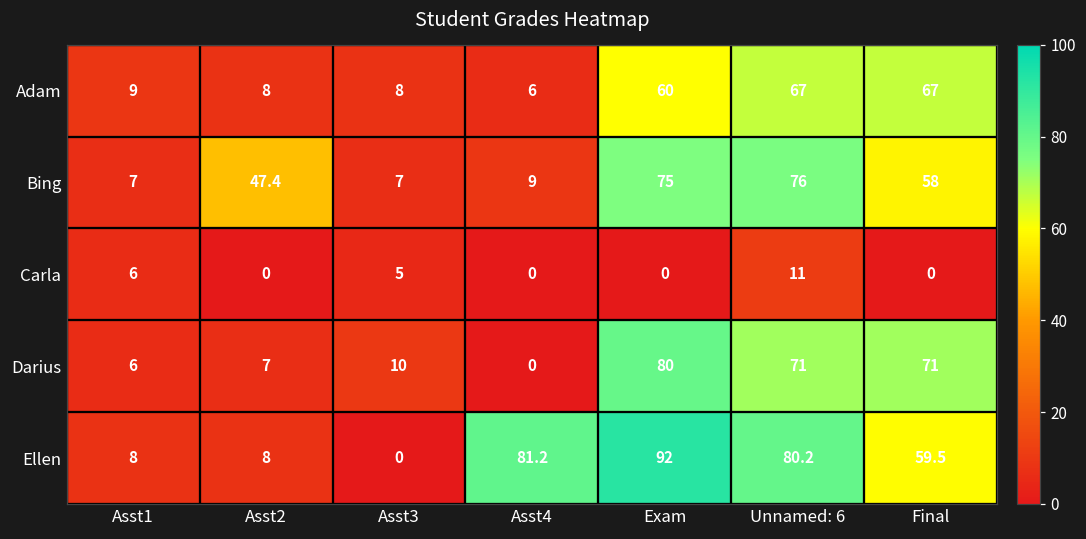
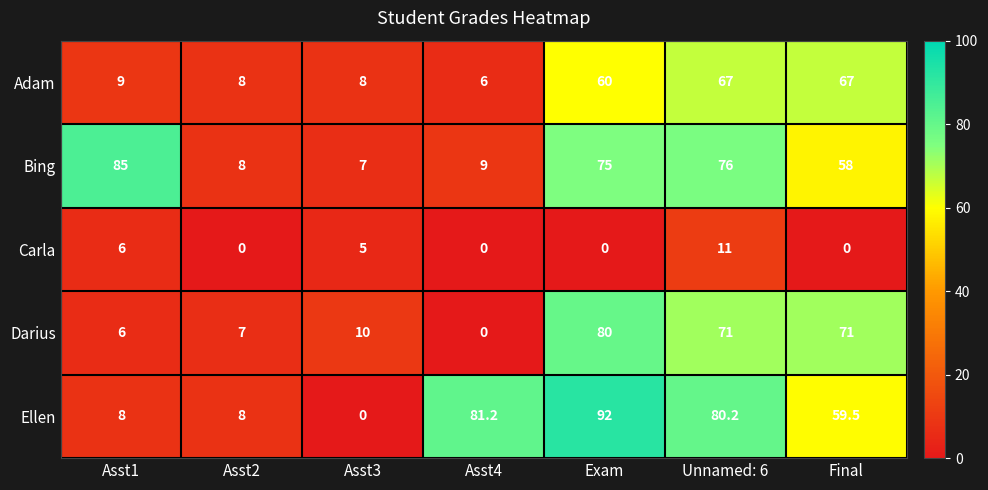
  {
    "Adam": {
      "Asst1": 9,
      "Asst2": 8,
      "Asst3": 8,
      "Asst4": 6,
      "Exam": 60,
      "Unnamed: 6": 67,
      "Final": 67
    },
    "Bing": {
-     "Asst1": 7,
-     "Asst2": 47.4,
+     "Asst1": 85,
+     "Asst2": 8,
      "Asst3": 7,
      "Asst4": 9,
      "Exam": 75,
      "Unnamed: 6": 76,
      "Final": 58
    },
    "Carla": {
      "Asst1": 6,
      "Asst2": 0,
      "Asst3": 5,
      "Asst4": 0,
      "Exam": 0,
      "Unnamed: 6": 11,
      "Final": 0
    },
    "Darius": {
      "Asst1": 6,
      "Asst2": 7,
      "Asst3": 10,
      "Asst4": 0,
      "Exam": 80,
      "Unnamed: 6": 71,
      "Final": 71
    },
    "Ellen": {
      "Asst1": 8,
      "Asst2": 8,
      "Asst3": 0,
      "Asst4": 81.2,
      "Exam": 92,
      "Unnamed: 6": 80.2,
      "Final": 59.5
    }
  }
